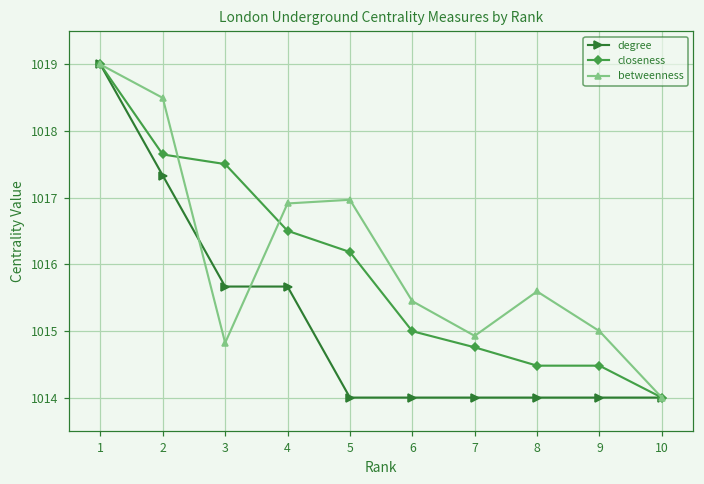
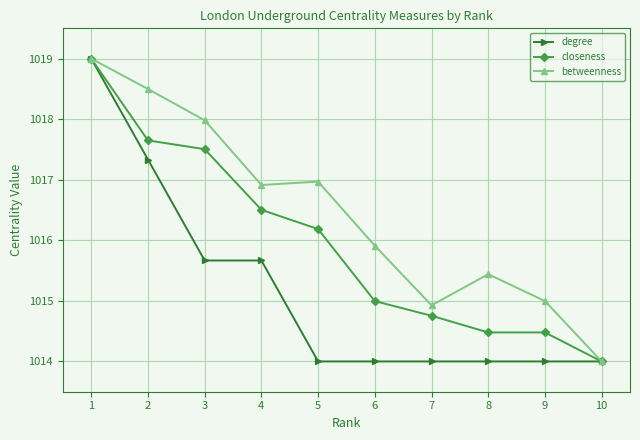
  {
    "betweenness": {
      "2": 1018.5,
-     "3": 1014.8,
+     "3": 1018.0,
      "4": 1016.9,
      "5": 1017.0,
-     "6": 1015.4,
+     "6": 1015.9,
      "7": 1014.9,
-     "8": 1015.6,
+     "8": 1015.4,
      "9": 1015.0
    }
  }
